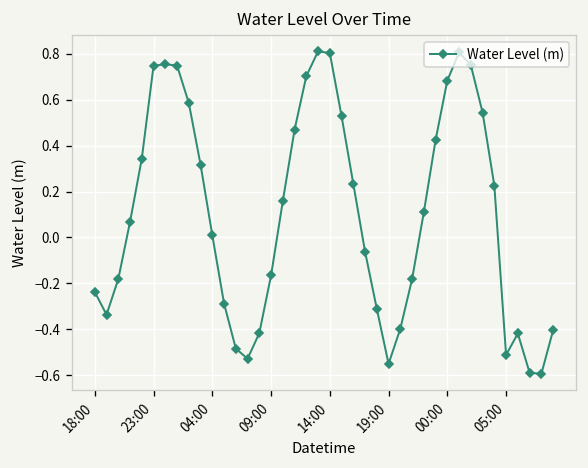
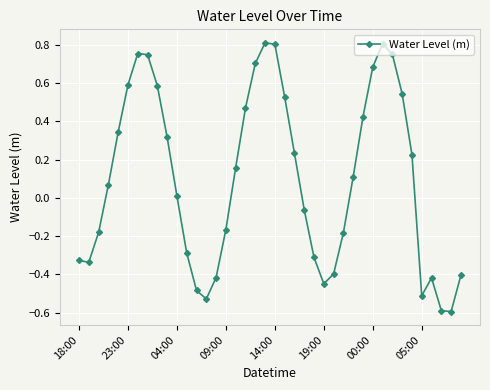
  {
-   "18:00": -0.24,
-   "23:00": 0.75,
+   "18:00": -0.33,
+   "23:00": 0.59,
    "04:00": 0.01,
    "09:00": -0.17,
    "14:00": 0.80,
-   "19:00": -0.55,
+   "19:00": -0.45,
    "00:00": 0.68,
    "05:00": -0.51
  }
